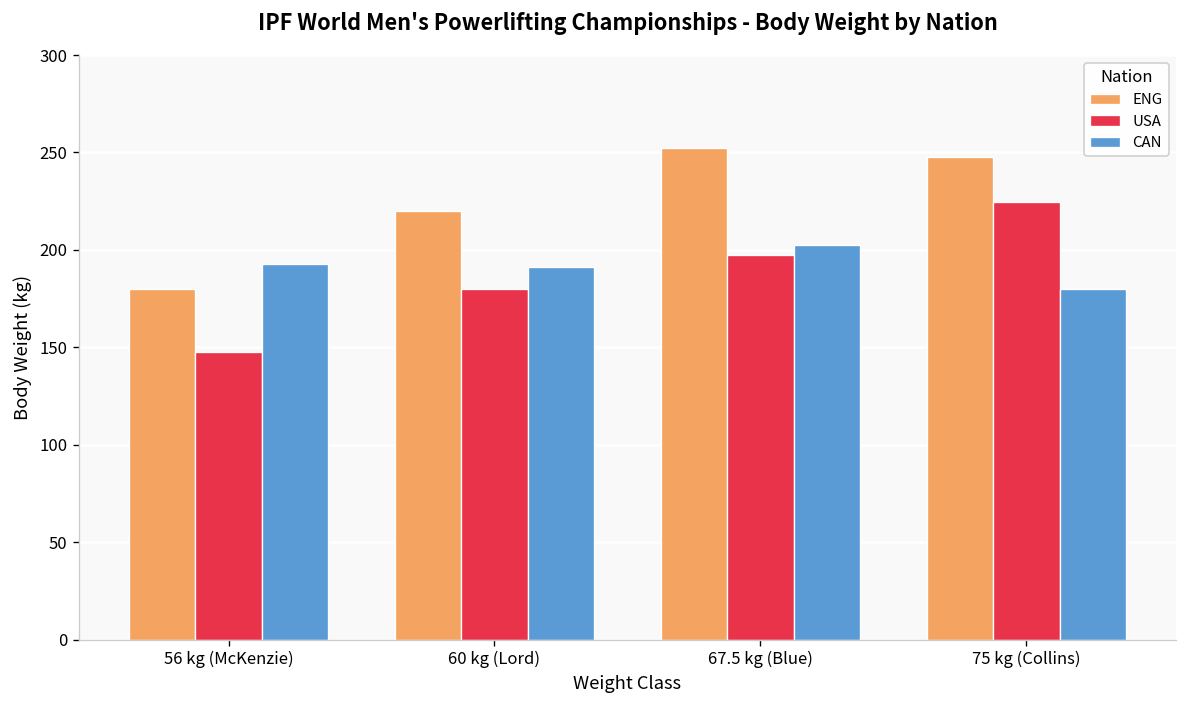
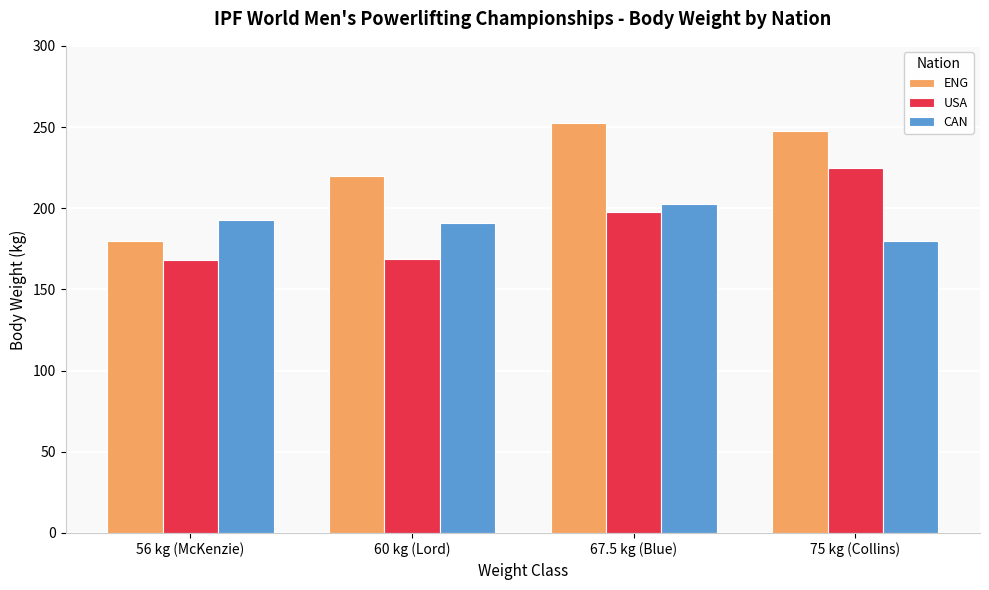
  {
    "ENG": {
      "56 kg (McKenzie)": 180,
      "60 kg (Lord)": 220,
      "67.5 kg (Blue)": 253,
      "75 kg (Collins)": 248
    },
    "USA": {
-     "56 kg (McKenzie)": 148,
-     "60 kg (Lord)": 180,
+     "56 kg (McKenzie)": 168,
+     "60 kg (Lord)": 169,
      "67.5 kg (Blue)": 198,
      "75 kg (Collins)": 225
    },
    "CAN": {
      "56 kg (McKenzie)": 193,
      "60 kg (Lord)": 191,
      "67.5 kg (Blue)": 203,
      "75 kg (Collins)": 180
    }
  }
